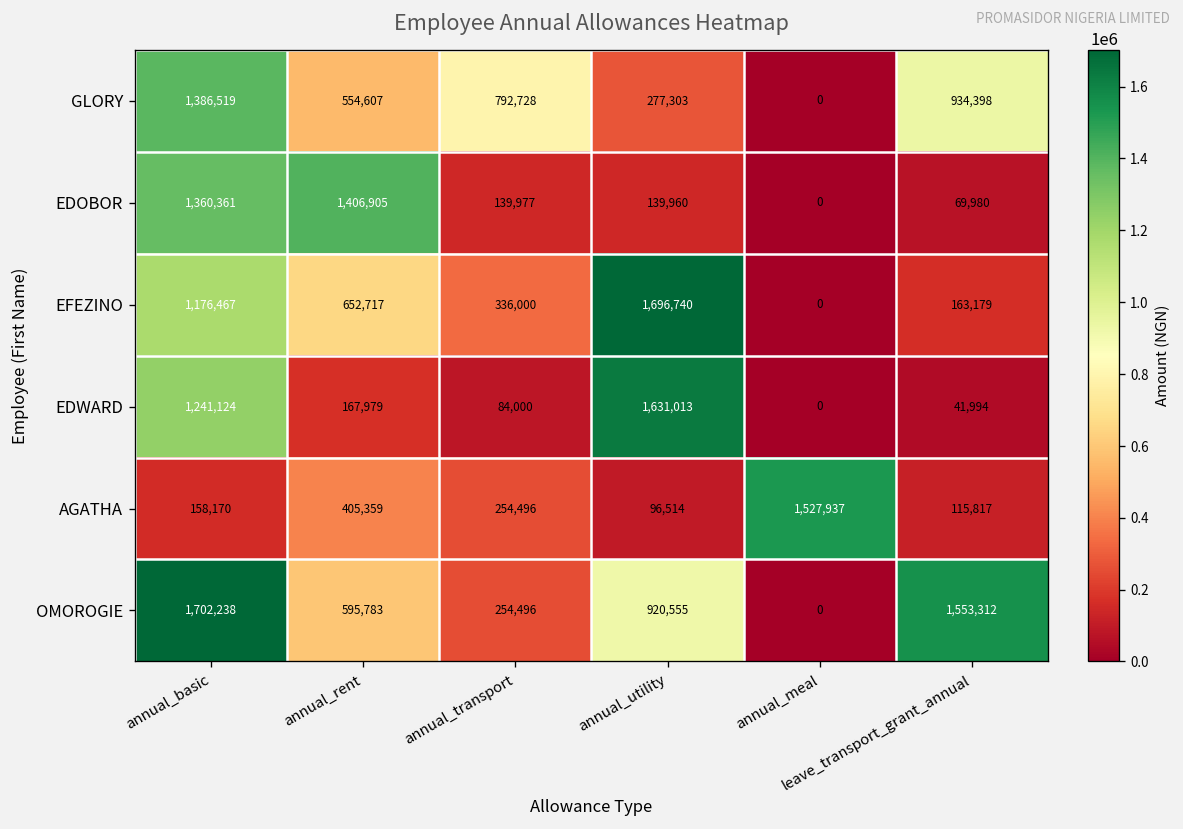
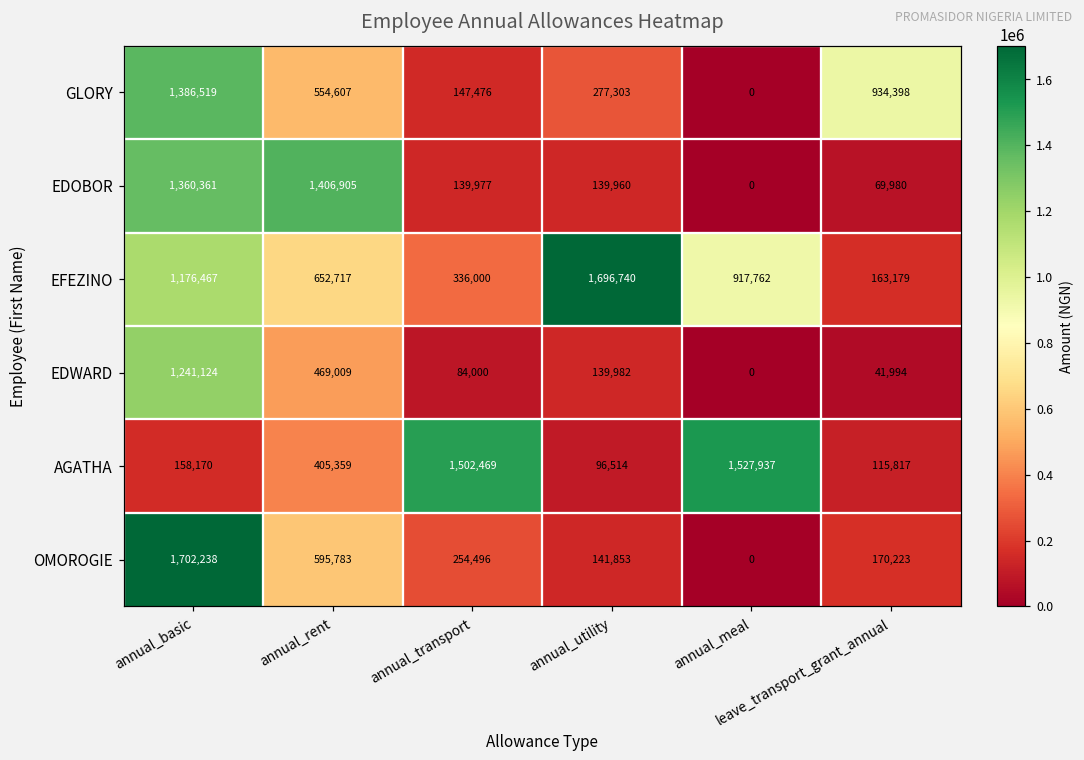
  {
    "GLORY": {
      "annual_basic": "1,386,519",
      "annual_rent": "554,607",
-     "annual_transport": "792,728",
+     "annual_transport": "147,476",
      "annual_utility": "277,303",
      "annual_meal": "0",
      "leave_transport_grant_annual": "934,398"
    },
    "EDOBOR": {
      "annual_basic": "1,360,361",
      "annual_rent": "1,406,905",
      "annual_transport": "139,977",
      "annual_utility": "139,960",
      "annual_meal": "0",
      "leave_transport_grant_annual": "69,980"
    },
    "EFEZINO": {
      "annual_basic": "1,176,467",
      "annual_rent": "652,717",
      "annual_transport": "336,000",
      "annual_utility": "1,696,740",
-     "annual_meal": "0",
+     "annual_meal": "917,762",
      "leave_transport_grant_annual": "163,179"
    },
    "EDWARD": {
      "annual_basic": "1,241,124",
-     "annual_rent": "167,979",
+     "annual_rent": "469,009",
      "annual_transport": "84,000",
-     "annual_utility": "1,631,013",
+     "annual_utility": "139,982",
      "annual_meal": "0",
      "leave_transport_grant_annual": "41,994"
    },
    "AGATHA": {
      "annual_basic": "158,170",
      "annual_rent": "405,359",
-     "annual_transport": "254,496",
+     "annual_transport": "1,502,469",
      "annual_utility": "96,514",
      "annual_meal": "1,527,937",
      "leave_transport_grant_annual": "115,817"
    },
    "OMOROGIE": {
      "annual_basic": "1,702,238",
      "annual_rent": "595,783",
      "annual_transport": "254,496",
-     "annual_utility": "920,555",
+     "annual_utility": "141,853",
      "annual_meal": "0",
-     "leave_transport_grant_annual": "1,553,312"
+     "leave_transport_grant_annual": "170,223"
    }
  }
